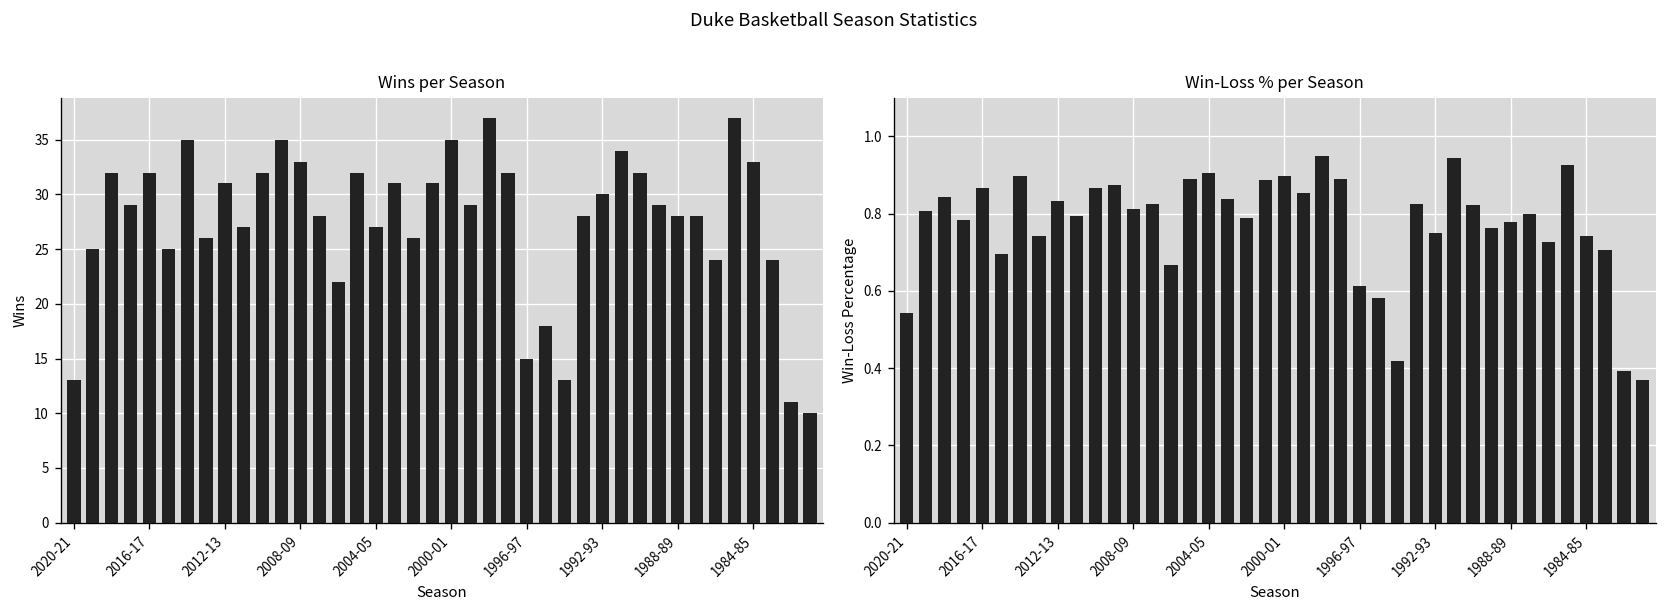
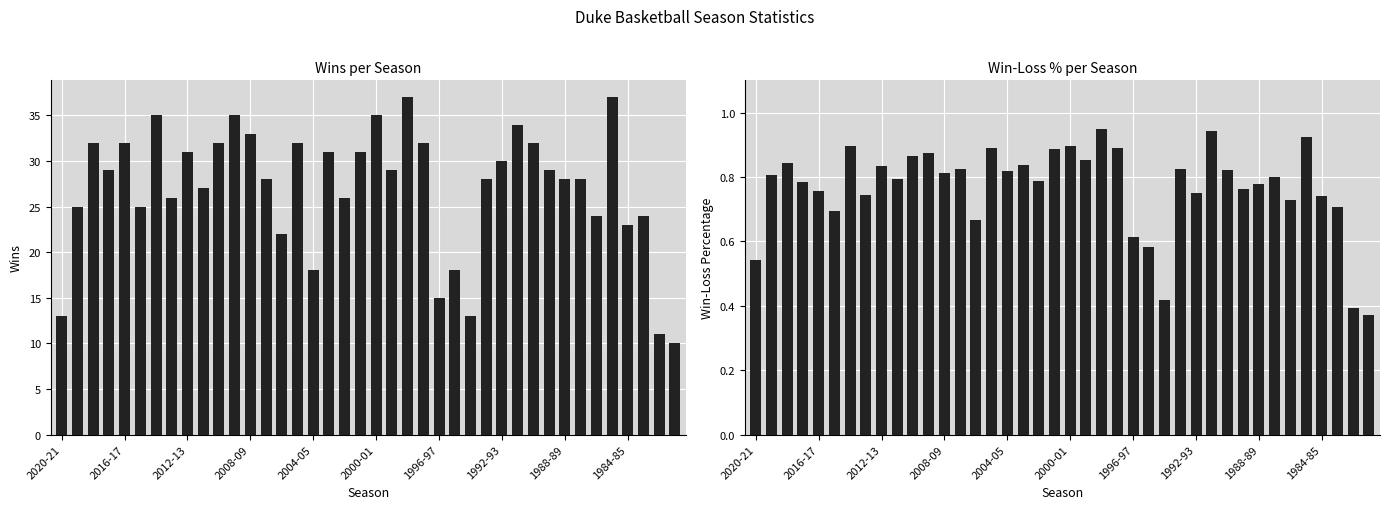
  {
    "Wins per Season": {
      "2020-21": 13,
      "2016-17": 32,
      "2012-13": 31,
      "2008-09": 33,
-     "2004-05": 27,
+     "2004-05": 18,
      "2000-01": 35,
      "1996-97": 15,
      "1992-93": 30,
      "1988-89": 28,
-     "1984-85": 33
+     "1984-85": 23
    },
    "Win-Loss % per Season": {
      "2020-21": 0.54,
-     "2016-17": 0.87,
+     "2016-17": 0.76,
      "2012-13": 0.83,
      "2008-09": 0.81,
-     "2004-05": 0.90,
+     "2004-05": 0.82,
      "2000-01": 0.90,
      "1996-97": 0.61,
      "1992-93": 0.75,
      "1988-89": 0.78,
      "1984-85": 0.74
    }
  }
